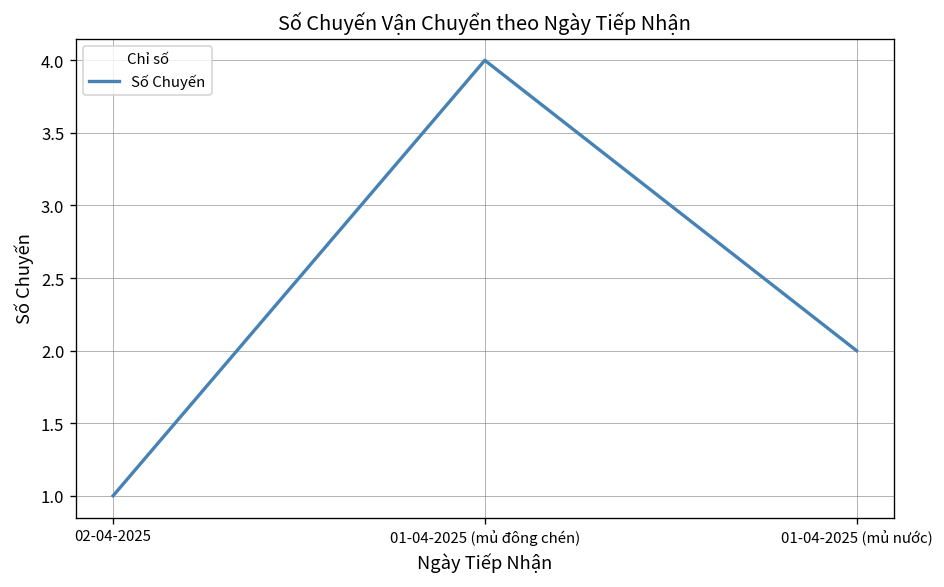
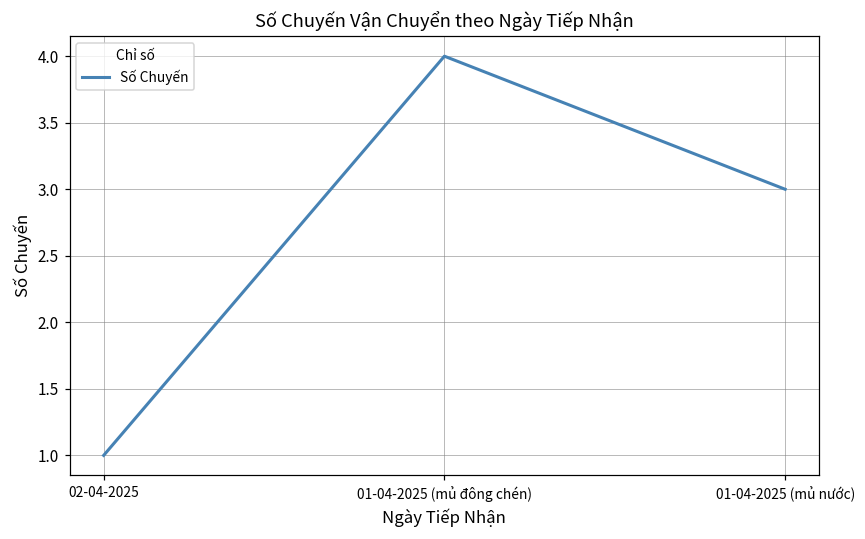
  {
    "02-04-2025": 1,
    "01-04-2025 (mủ đông chén)": 4,
-   "01-04-2025 (mủ nước)": 2
+   "01-04-2025 (mủ nước)": 3
  }
